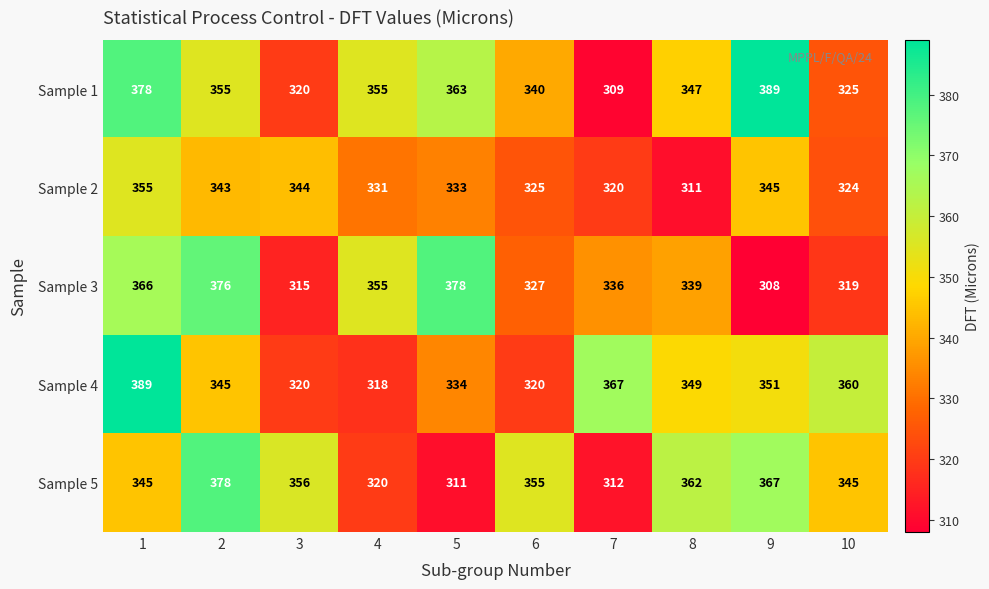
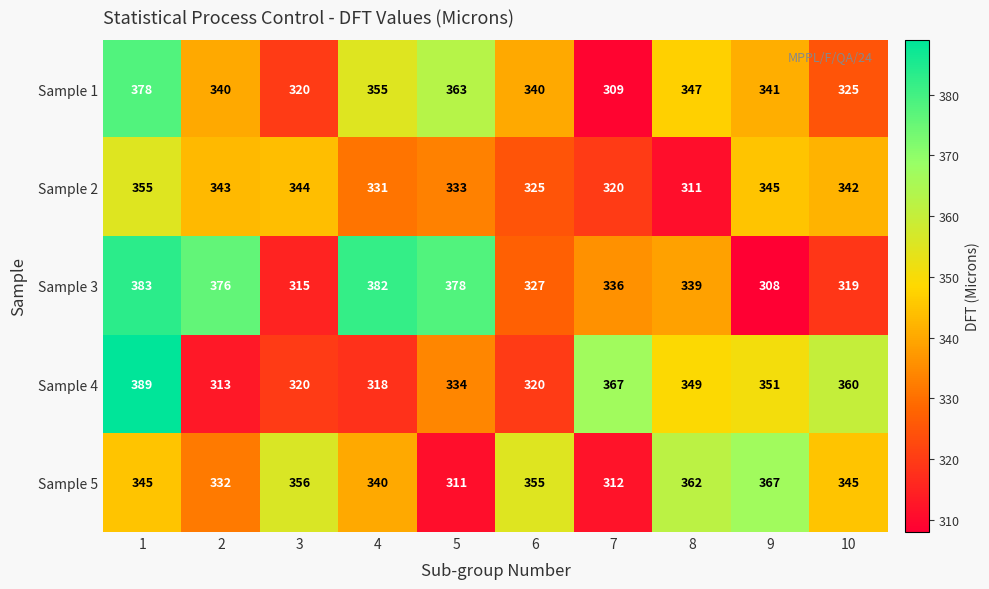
  {
    "Sample 1": {
      "1": 378,
-     "2": 355,
+     "2": 340,
      "3": 320,
      "4": 355,
      "5": 363,
      "6": 340,
      "7": 309,
      "8": 347,
-     "9": 389
+     "9": 341
    },
    "Sample 2": {
      "1": 355,
      "2": 343,
      "3": 344,
      "4": 331,
      "5": 333,
      "6": 325,
      "7": 320,
      "8": 311,
      "9": 345,
-     "10": 324
+     "10": 342
    },
    "Sample 3": {
-     "1": 366,
+     "1": 383,
      "2": 376,
      "3": 315,
-     "4": 355,
+     "4": 382,
      "5": 378,
      "6": 327,
      "7": 336,
      "8": 339,
      "9": 308,
      "10": 319
    },
    "Sample 4": {
      "1": 389,
-     "2": 345,
+     "2": 313,
      "3": 320,
      "4": 318,
      "5": 334,
      "6": 320,
      "7": 367,
      "8": 349,
      "9": 351,
      "10": 360
    },
    "Sample 5": {
      "1": 345,
-     "2": 378,
+     "2": 332,
      "3": 356,
-     "4": 320,
+     "4": 340,
      "5": 311,
      "6": 355,
      "7": 312,
      "8": 362,
      "9": 367,
      "10": 345
    }
  }
